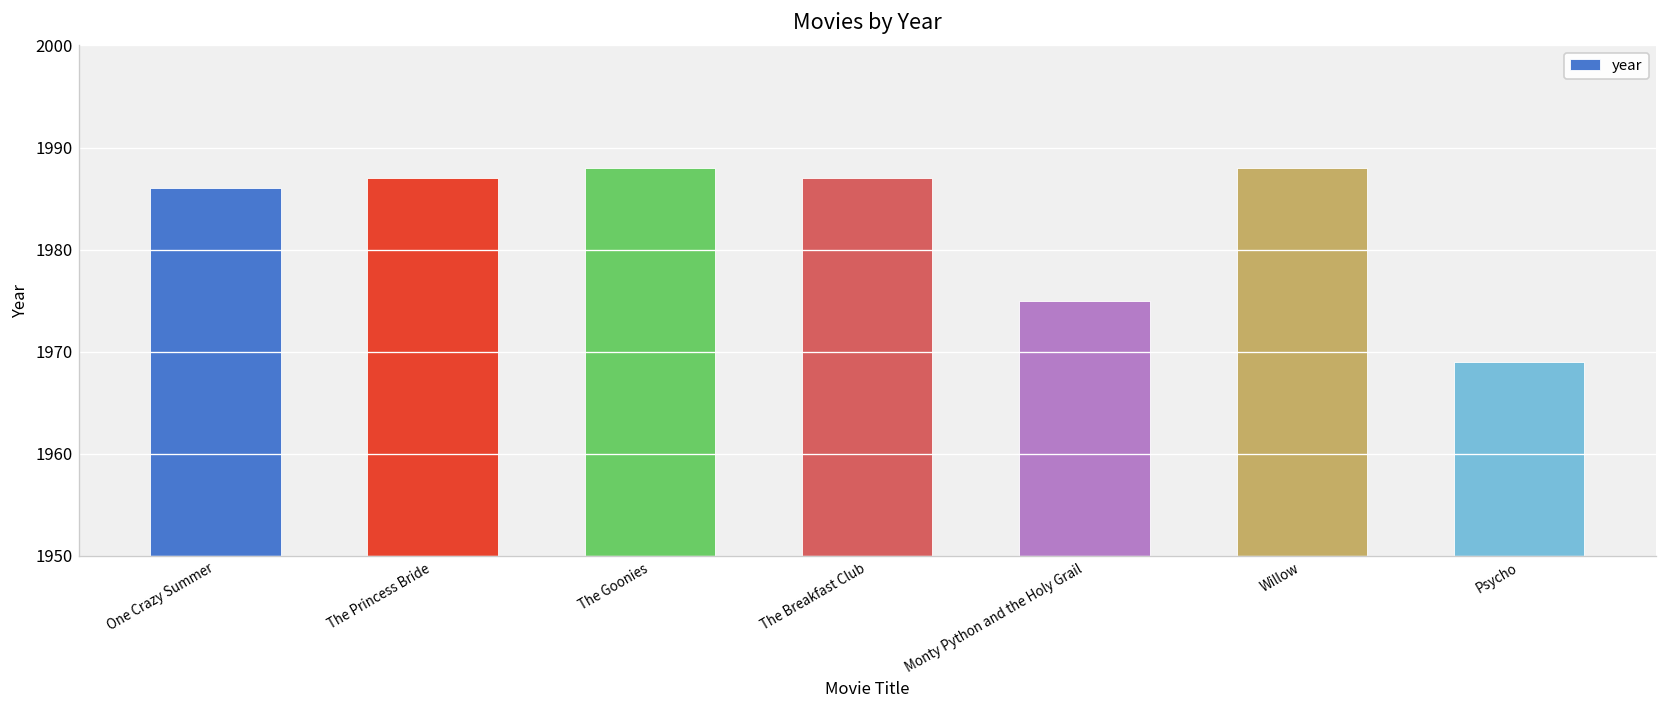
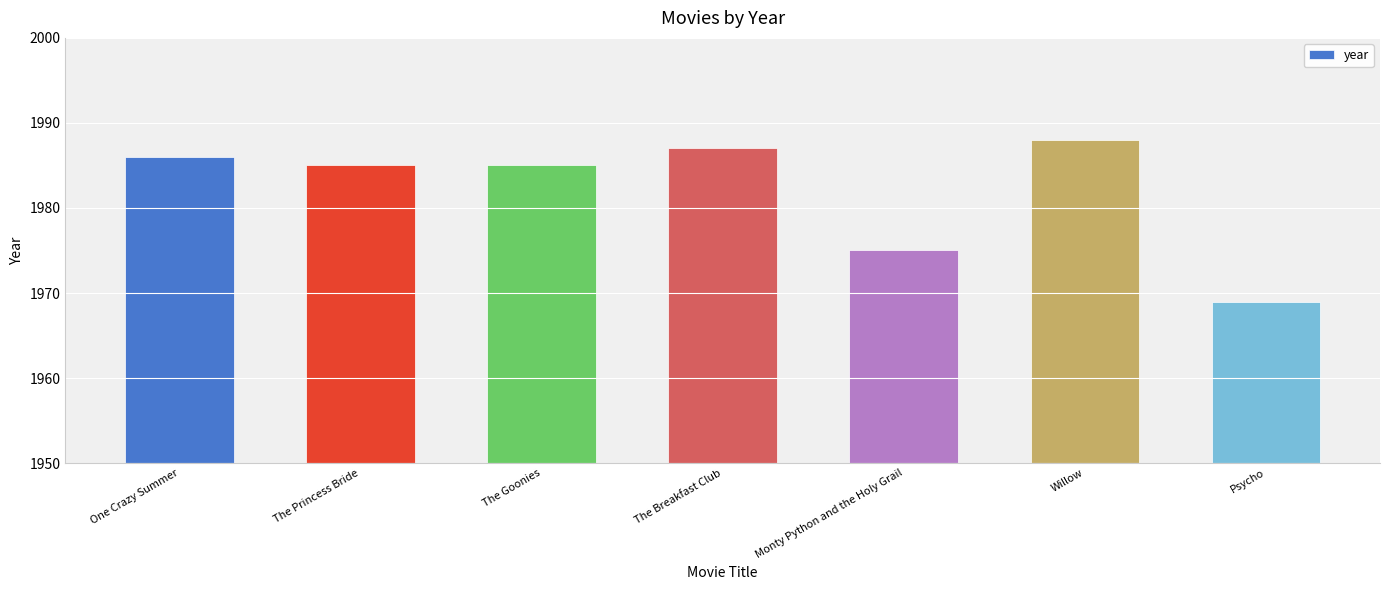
  {
    "One Crazy Summer": 1986,
-   "The Princess Bride": 1987,
-   "The Goonies": 1988,
+   "The Princess Bride": 1985,
+   "The Goonies": 1985,
    "The Breakfast Club": 1987,
    "Monty Python and the Holy Grail": 1975,
    "Willow": 1988,
    "Psycho": 1969
  }
